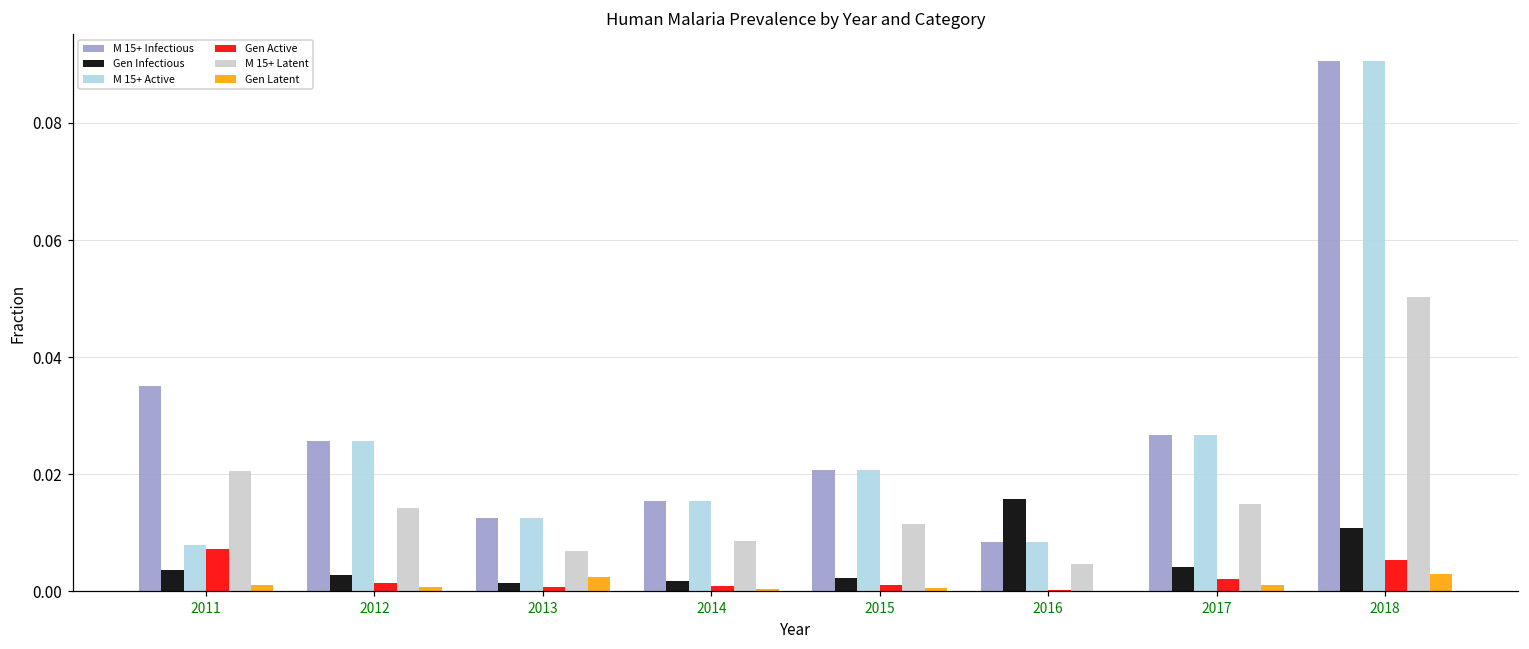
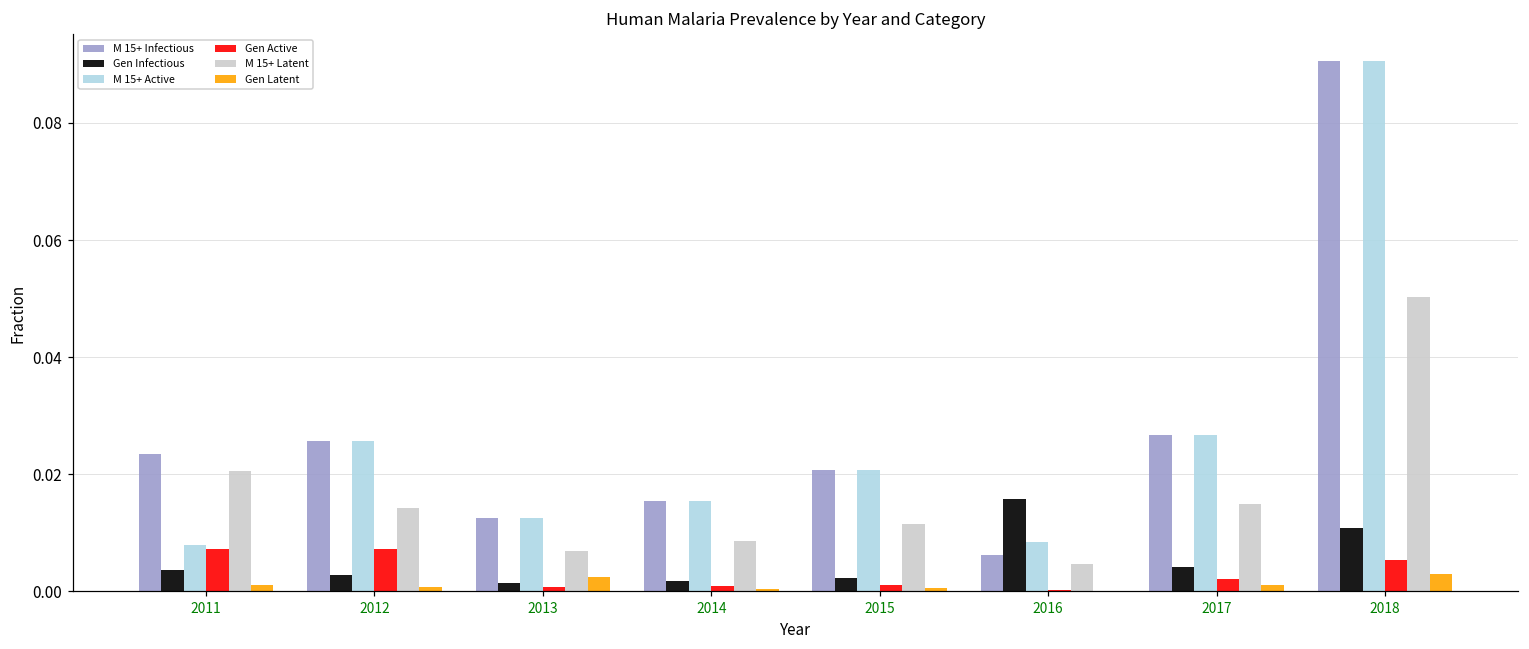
  {
    "M 15+ Infectious": {
-     "2011": 0.035,
+     "2011": 0.024,
      "2012": 0.026,
      "2013": 0.013,
      "2014": 0.015,
      "2015": 0.021,
-     "2016": 0.008,
+     "2016": 0.006,
      "2017": 0.027,
      "2018": 0.091
    },
    "Gen Infectious": {
      "2011": 0.004,
      "2012": 0.003,
      "2013": 0.001,
      "2014": 0.002,
      "2015": 0.002,
      "2016": 0.016,
      "2017": 0.004,
      "2018": 0.011
    },
    "Gen Active": {
      "2011": 0.007,
-     "2012": 0.001,
+     "2012": 0.007,
      "2013": 0.001,
      "2014": 0.001,
      "2015": 0.001,
      "2017": 0.002,
      "2018": 0.005
    },
    "Gen Latent": {
      "2011": 0.001,
      "2012": 0.001,
      "2013": 0.002,
      "2014": 0.000,
      "2015": 0.001,
      "2017": 0.001,
      "2018": 0.003
    }
  }
